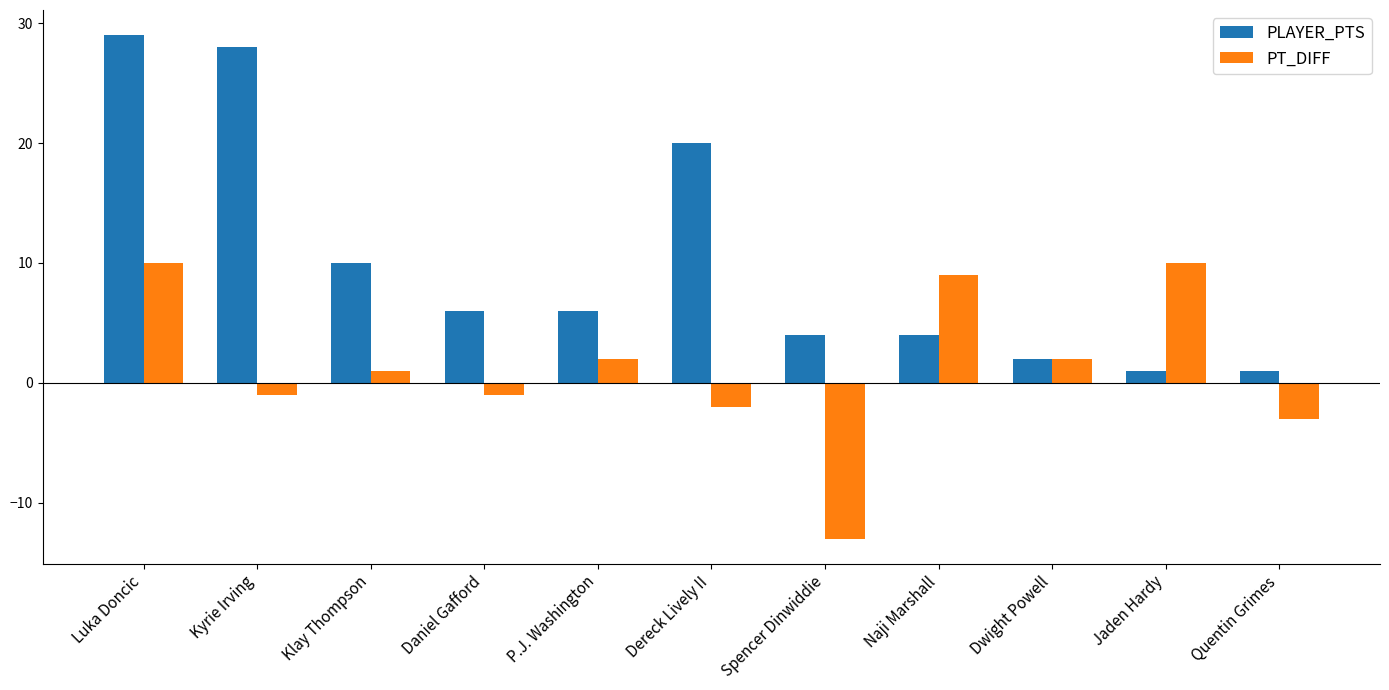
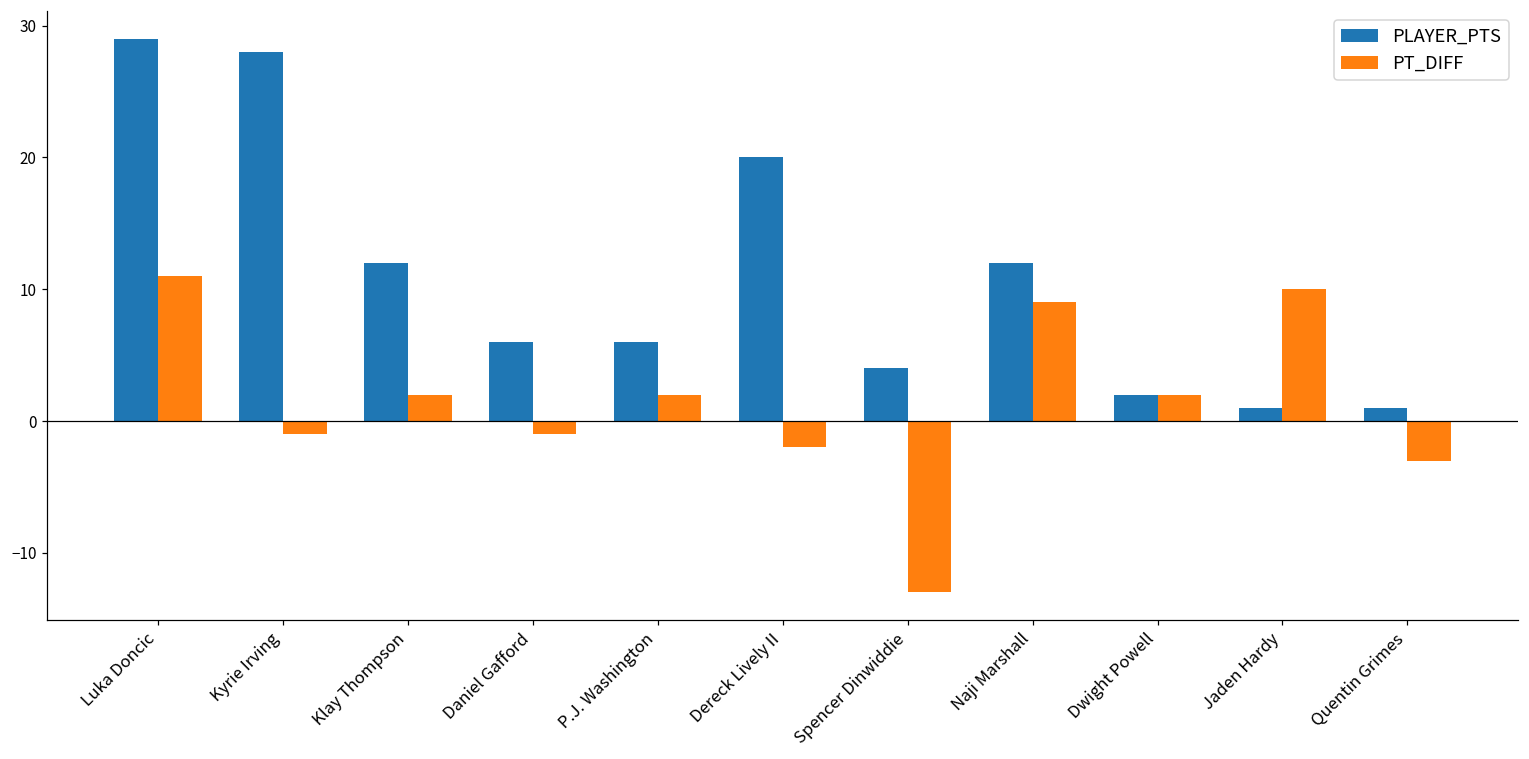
  {
    "PLAYER_PTS": {
      "Luka Doncic": 29,
      "Kyrie Irving": 28,
-     "Klay Thompson": 10,
+     "Klay Thompson": 12,
      "Daniel Gafford": 6,
      "P.J. Washington": 6,
      "Dereck Lively II": 20,
      "Spencer Dinwiddie": 4,
-     "Naji Marshall": 4,
+     "Naji Marshall": 12,
      "Dwight Powell": 2,
      "Jaden Hardy": 1,
      "Quentin Grimes": 1
    },
    "PT_DIFF": {
-     "Luka Doncic": 10,
+     "Luka Doncic": 11,
      "Kyrie Irving": -1,
-     "Klay Thompson": 1,
+     "Klay Thompson": 2,
      "Daniel Gafford": -1,
      "P.J. Washington": 2,
      "Dereck Lively II": -2,
      "Spencer Dinwiddie": -13,
      "Naji Marshall": 9,
      "Dwight Powell": 2,
      "Jaden Hardy": 10,
      "Quentin Grimes": -3
    }
  }
